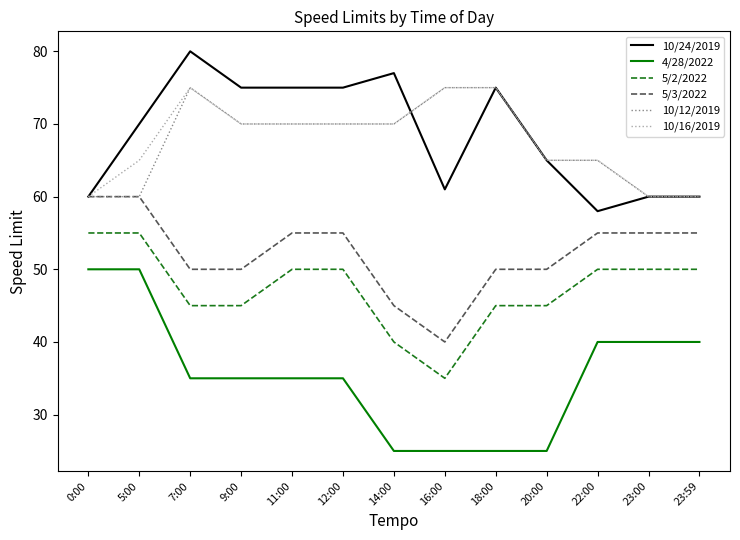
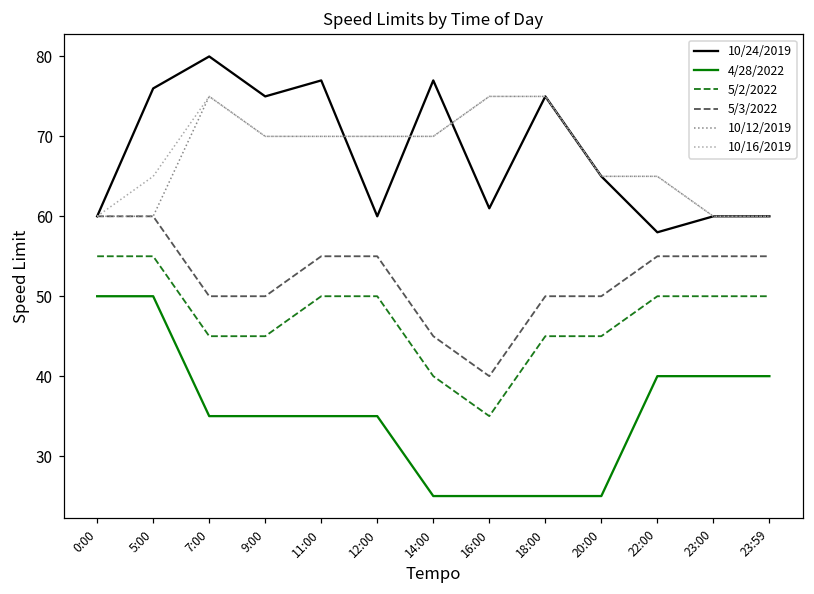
  {
    "10/24/2019": {
-     "5:00": 70,
+     "5:00": 76,
      "7:00": 80,
      "9:00": 75,
-     "11:00": 75,
-     "12:00": 75,
+     "11:00": 77,
+     "12:00": 60,
      "14:00": 77,
      "16:00": 61,
      "22:00": 58
    },
    "5/3/2022": {
      "7:00": 50,
      "9:00": 50,
      "11:00": 55,
      "12:00": 55,
      "14:00": 45,
      "16:00": 40,
      "18:00": 50,
      "20:00": 50,
      "22:00": 55,
      "23:00": 55,
      "23:59": 55
    }
  }
